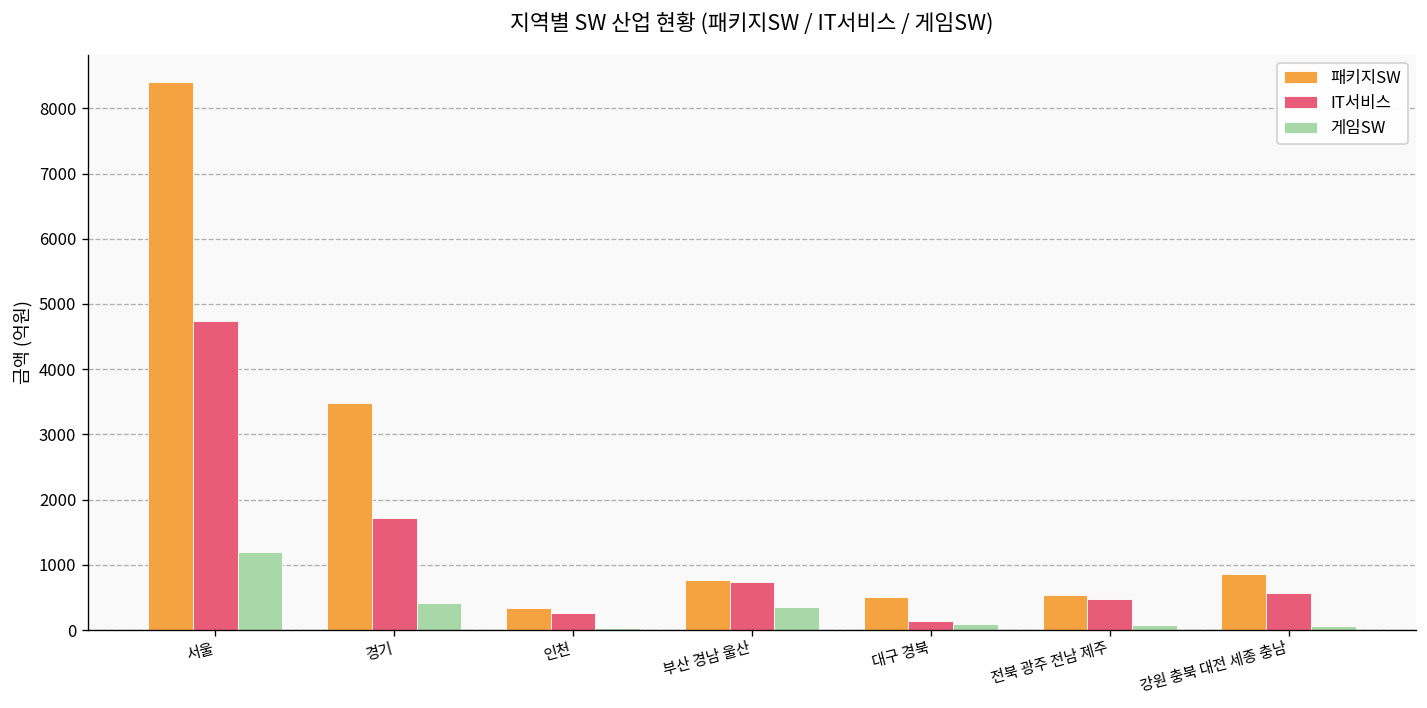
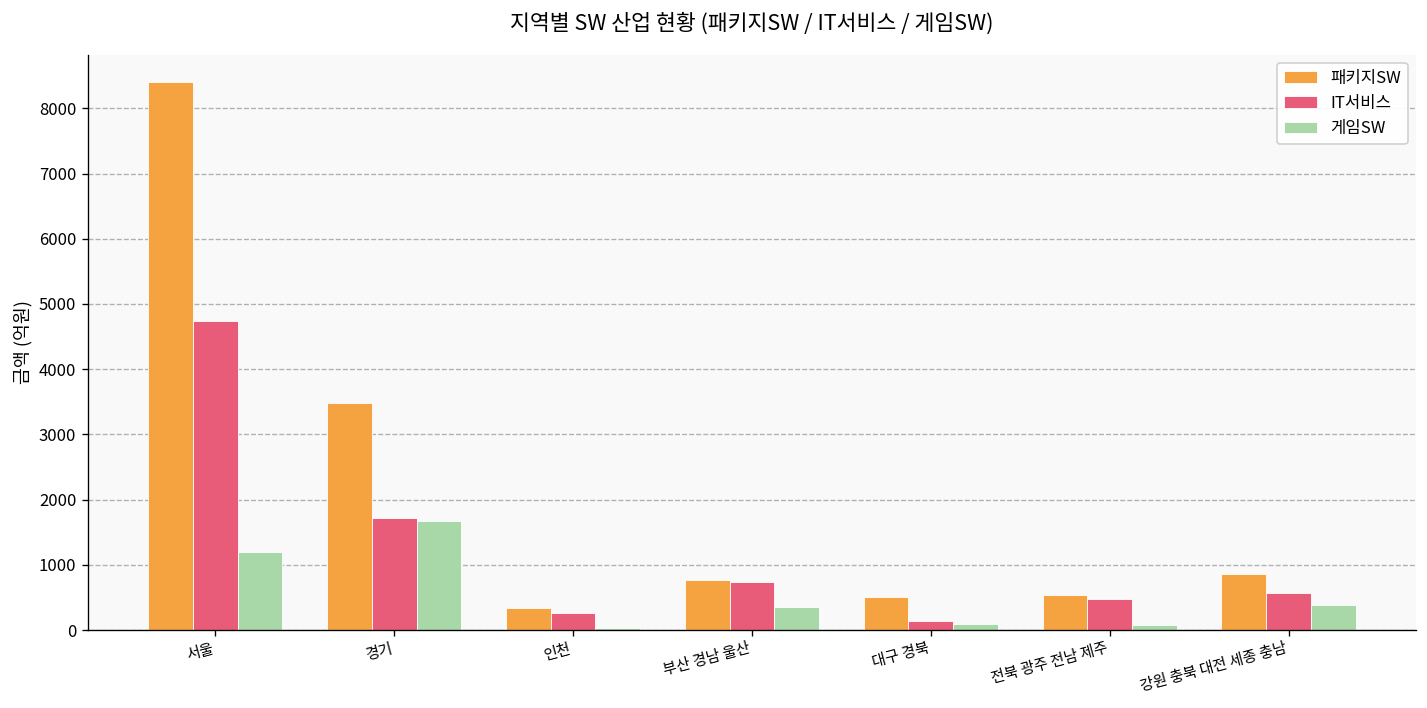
  {
    "패키지SW": {
      "서울": 8400,
      "경기": 3500,
      "인천": 300,
      "부산 경남 울산": 800,
      "대구 경북": 500,
      "전북 광주 전남 제주": 500,
      "강원 충북 대전 세종 충남": 900
    },
    "IT서비스": {
      "서울": 4700,
      "경기": 1700,
      "인천": 300,
      "부산 경남 울산": 700,
      "대구 경북": 100,
      "전북 광주 전남 제주": 500,
      "강원 충북 대전 세종 충남": 600
    },
    "게임SW": {
      "서울": 1200,
-     "경기": 400,
+     "경기": 1700,
      "부산 경남 울산": 300,
      "대구 경북": 100,
      "전북 광주 전남 제주": 100,
-     "강원 충북 대전 세종 충남": 100
+     "강원 충북 대전 세종 충남": 400
    }
  }
